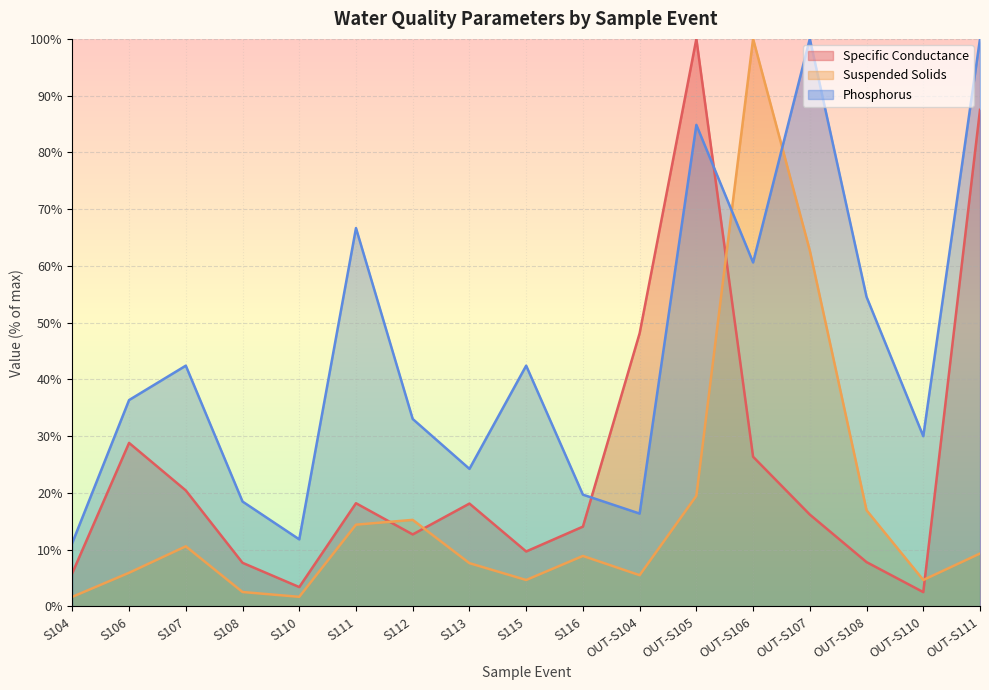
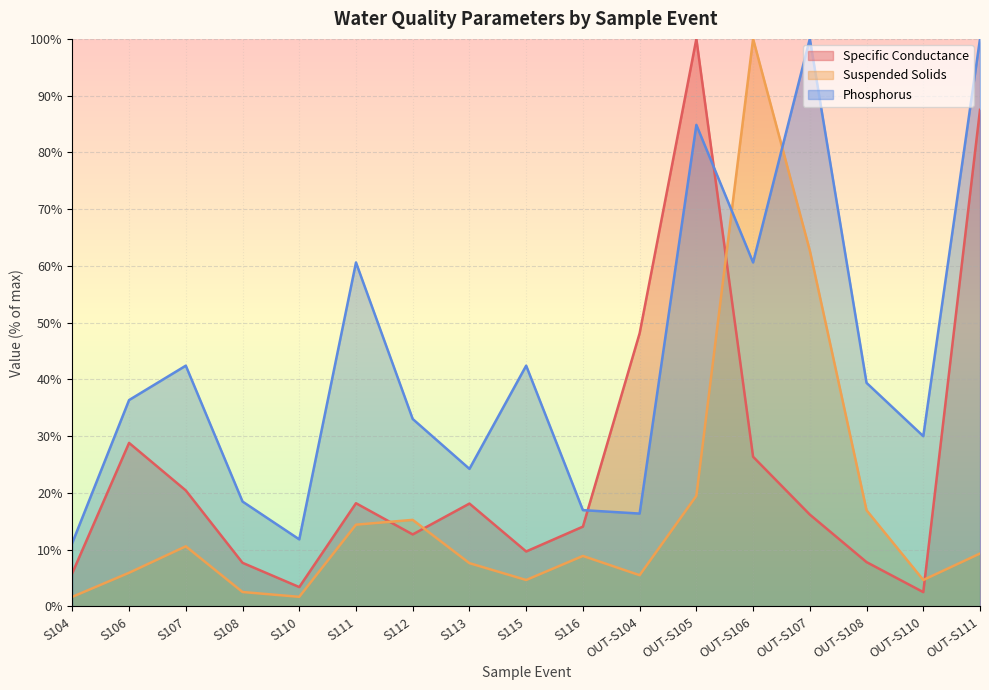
  {
    "Phosphorus": {
      "S104": "11%",
      "S106": "36%",
      "S107": "42%",
      "S108": "18%",
      "S110": "12%",
-     "S111": "67%",
+     "S111": "61%",
      "S112": "33%",
      "S113": "24%",
      "S115": "42%",
-     "S116": "20%",
+     "S116": "17%",
      "OUT-S104": "16%",
      "OUT-S105": "85%",
      "OUT-S106": "61%",
      "OUT-S107": "100%",
-     "OUT-S108": "55%",
+     "OUT-S108": "39%",
      "OUT-S110": "30%",
      "OUT-S111": "100%"
    }
  }
